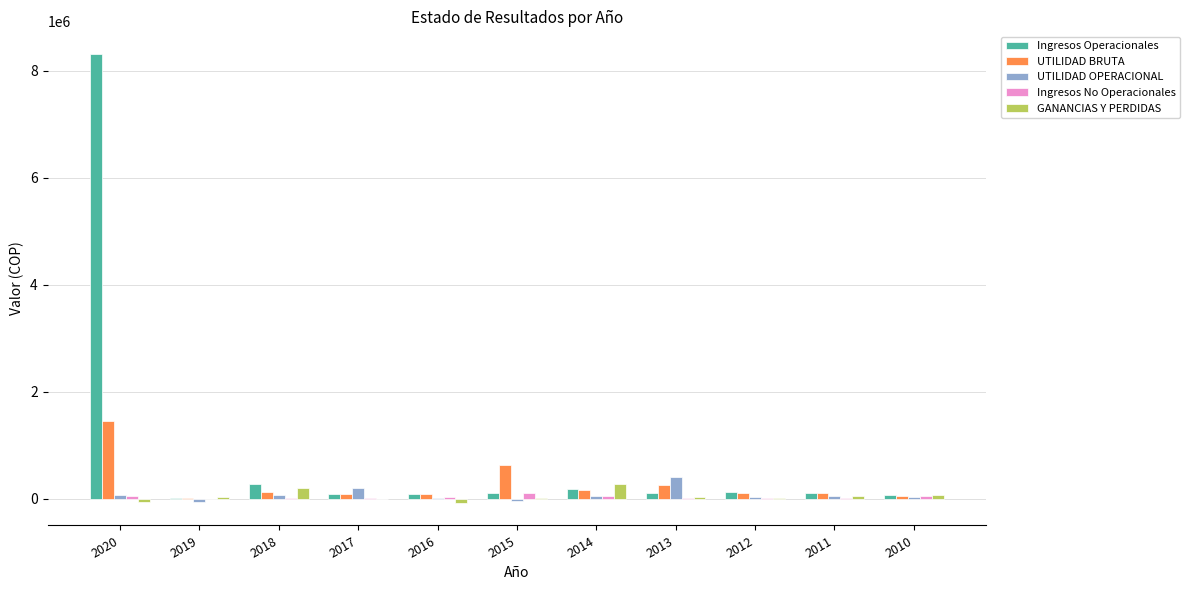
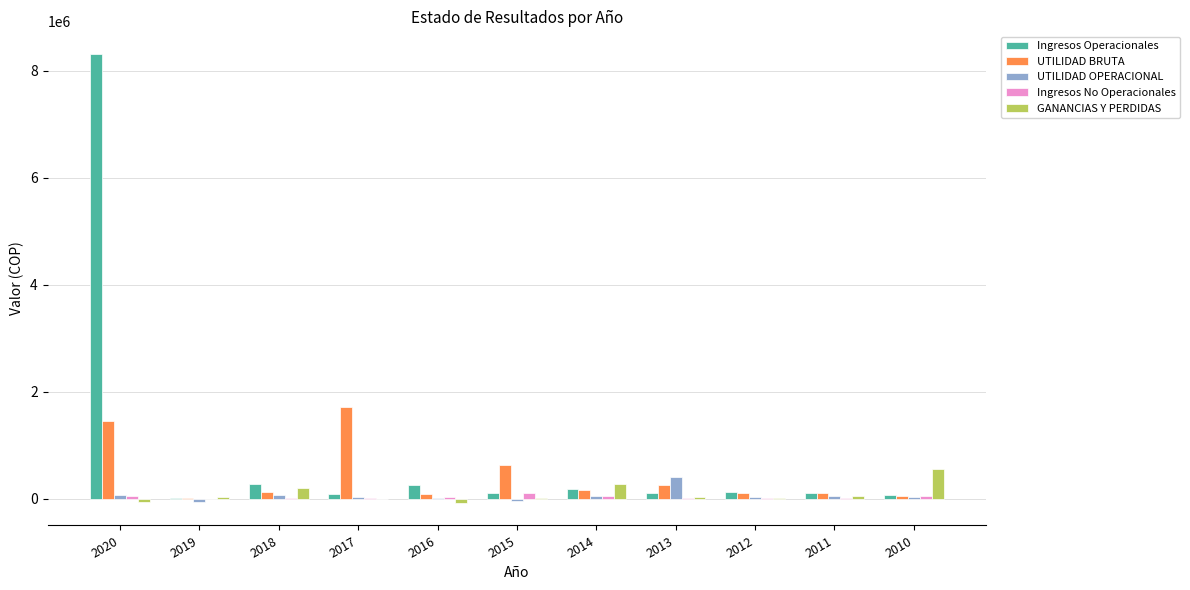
  {
    "Ingresos Operacionales": {
      "2020": 8300000,
      "2018": 300000,
      "2017": 100000,
-     "2016": 100000,
+     "2016": 300000,
      "2015": 100000,
      "2014": 200000,
      "2013": 100000,
      "2012": 100000,
      "2011": 100000,
      "2010": 100000
    },
    "UTILIDAD BRUTA": {
      "2020": 1400000,
      "2018": 100000,
-     "2017": 100000,
+     "2017": 1700000,
      "2016": 100000,
      "2015": 600000,
      "2014": 200000,
      "2013": 300000,
      "2012": 100000,
      "2011": 100000,
      "2010": 100000
    },
    "UTILIDAD OPERACIONAL": {
      "2020": 100000,
      "2019": -100000,
      "2018": 100000,
-     "2017": 200000,
+     "2017": 0,
      "2015": -100000,
      "2013": 400000,
      "2011": 0
    },
    "Ingresos No Operacionales": {
      "2020": 0,
      "2015": 100000,
      "2010": 100000
    },
    "GANANCIAS Y PERDIDAS": {
      "2020": -100000,
      "2018": 200000,
      "2016": -100000,
      "2014": 300000,
-     "2010": 100000
+     "2010": 600000
    }
  }
